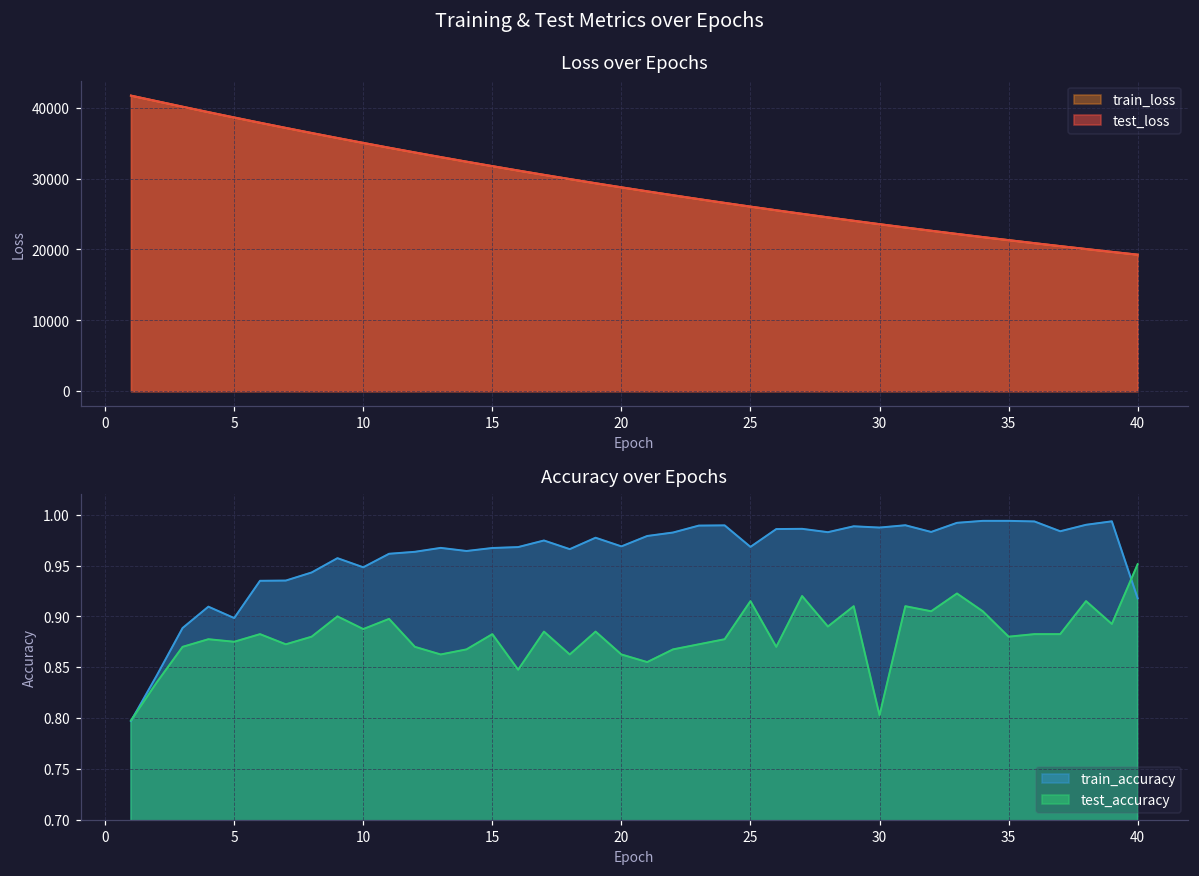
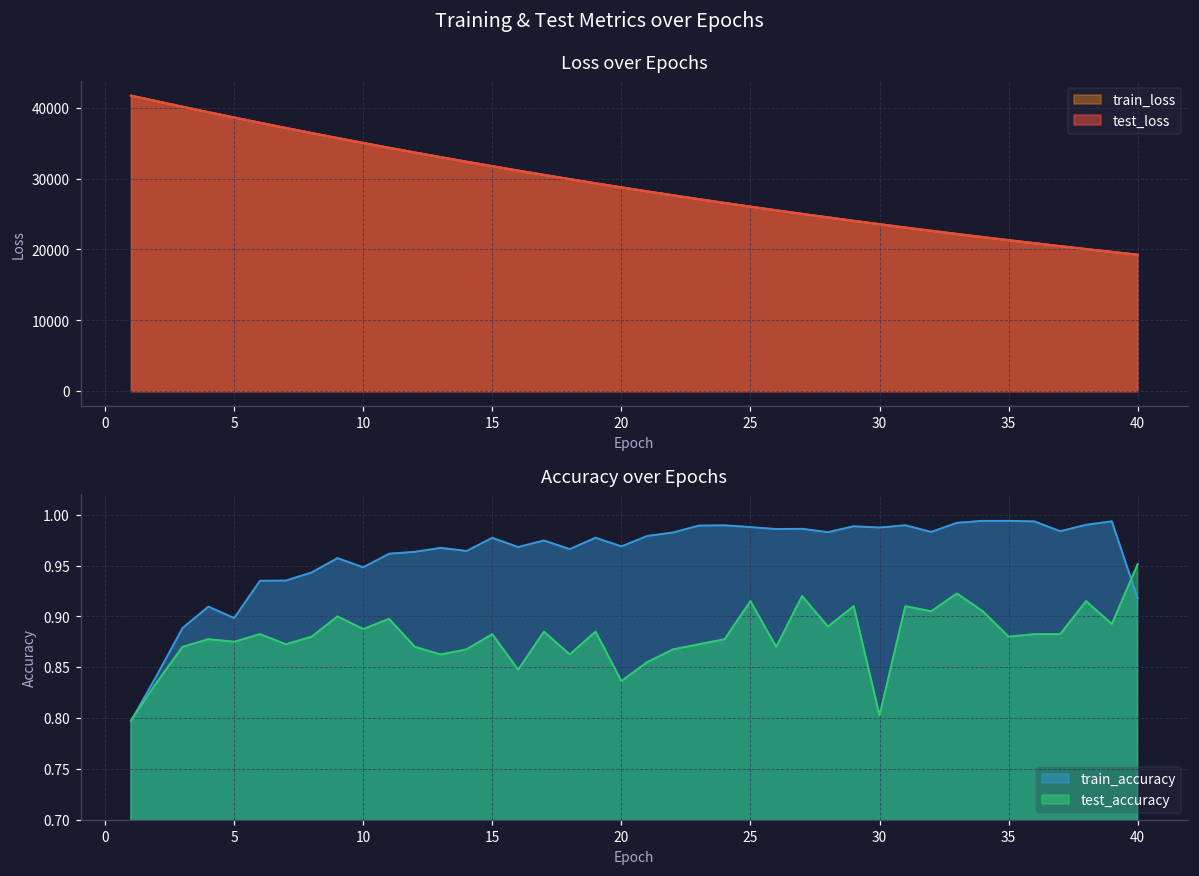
  {
    "Accuracy over Epochs": {
      "train_accuracy": {
        "5": 0.90,
        "10": 0.95,
-       "15": 0.97,
+       "15": 0.98,
        "20": 0.97,
-       "25": 0.97,
+       "25": 0.99,
        "30": 0.99,
        "35": 0.99,
        "40": 0.92
      },
      "test_accuracy": {
        "5": 0.88,
        "10": 0.89,
        "15": 0.88,
-       "20": 0.86,
+       "20": 0.84,
        "25": 0.91,
        "30": 0.80,
        "35": 0.88,
        "40": 0.95
      }
    }
  }
